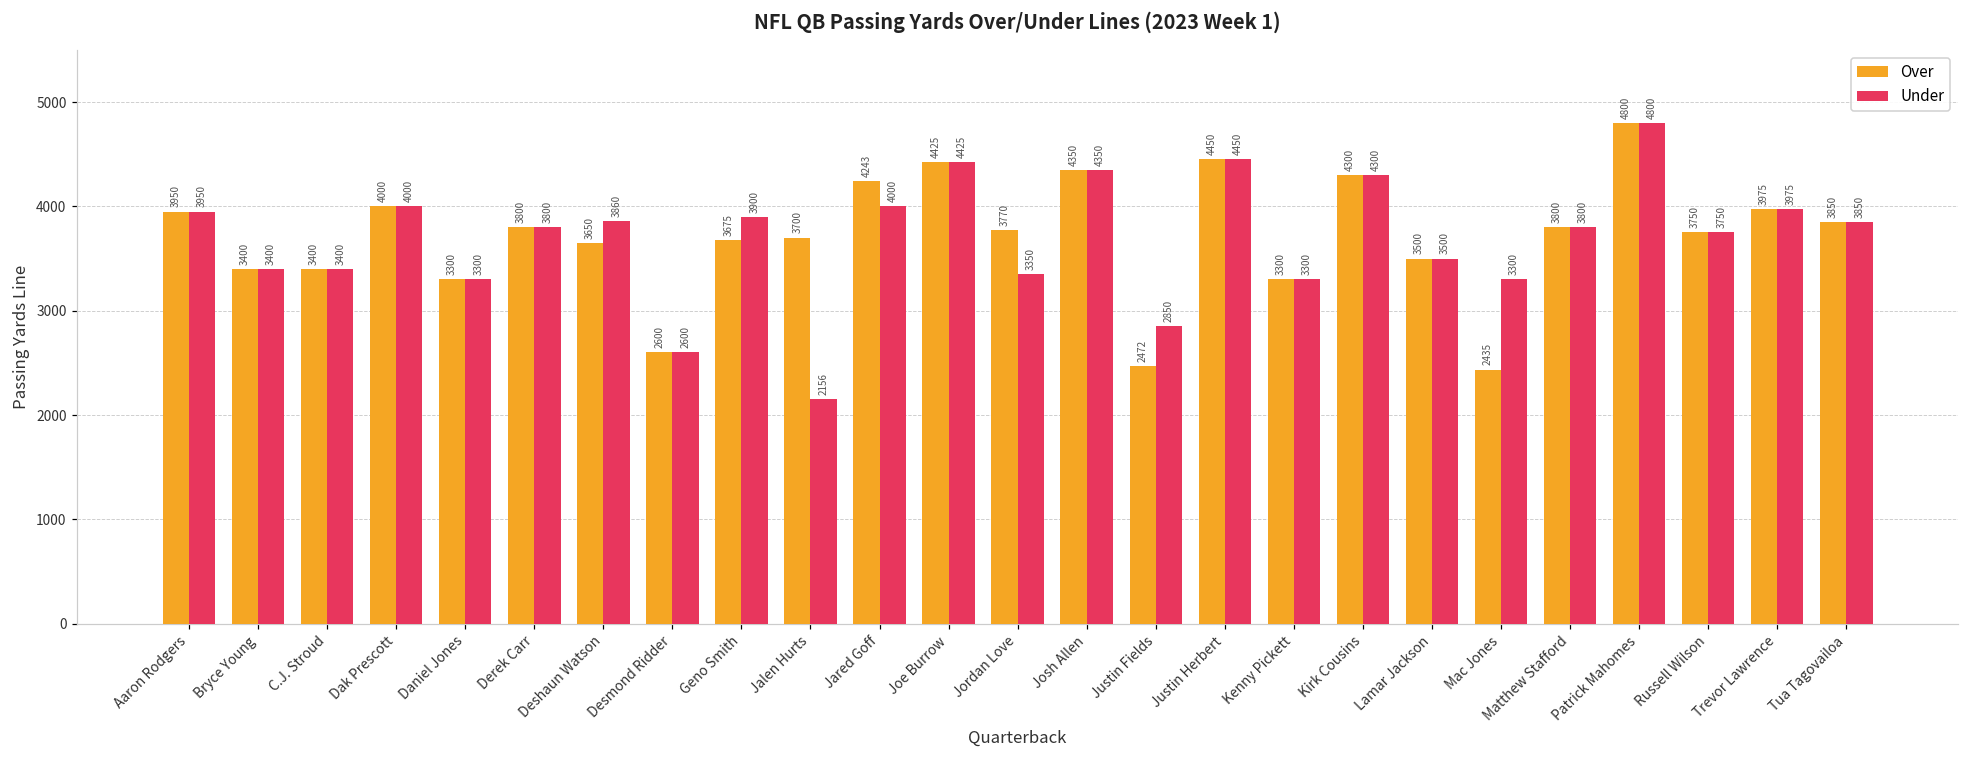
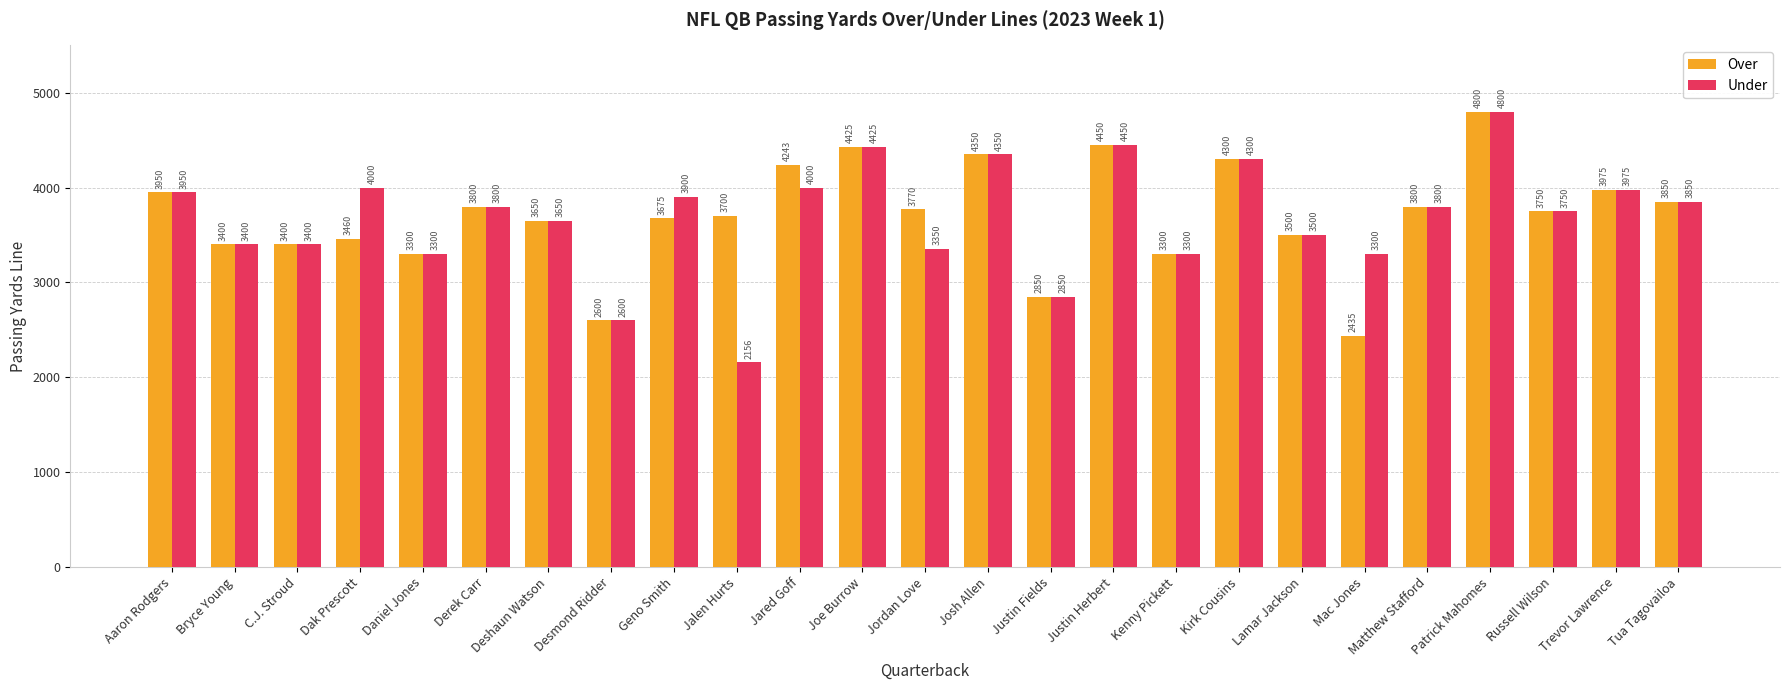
  {
    "Over": {
      "Aaron Rodgers": 3950,
      "Bryce Young": 3400,
      "C.J. Stroud": 3400,
-     "Dak Prescott": 4000,
+     "Dak Prescott": 3460,
      "Daniel Jones": 3300,
      "Derek Carr": 3800,
      "Deshaun Watson": 3650,
      "Desmond Ridder": 2600,
      "Geno Smith": 3675,
      "Jalen Hurts": 3700,
      "Jared Goff": 4243,
      "Joe Burrow": 4425,
      "Jordan Love": 3770,
      "Josh Allen": 4350,
-     "Justin Fields": 2472,
+     "Justin Fields": 2850,
      "Justin Herbert": 4450,
      "Kenny Pickett": 3300,
      "Kirk Cousins": 4300,
      "Lamar Jackson": 3500,
      "Mac Jones": 2435,
      "Matthew Stafford": 3800,
      "Patrick Mahomes": 4800,
      "Russell Wilson": 3750,
      "Trevor Lawrence": 3975,
      "Tua Tagovailoa": 3850
    },
    "Under": {
      "Aaron Rodgers": 3950,
      "Bryce Young": 3400,
      "C.J. Stroud": 3400,
      "Dak Prescott": 4000,
      "Daniel Jones": 3300,
      "Derek Carr": 3800,
-     "Deshaun Watson": 3860,
+     "Deshaun Watson": 3650,
      "Desmond Ridder": 2600,
      "Geno Smith": 3900,
      "Jalen Hurts": 2156,
      "Jared Goff": 4000,
      "Joe Burrow": 4425,
      "Jordan Love": 3350,
      "Josh Allen": 4350,
      "Justin Fields": 2850,
      "Justin Herbert": 4450,
      "Kenny Pickett": 3300,
      "Kirk Cousins": 4300,
      "Lamar Jackson": 3500,
      "Mac Jones": 3300,
      "Matthew Stafford": 3800,
      "Patrick Mahomes": 4800,
      "Russell Wilson": 3750,
      "Trevor Lawrence": 3975,
      "Tua Tagovailoa": 3850
    }
  }
